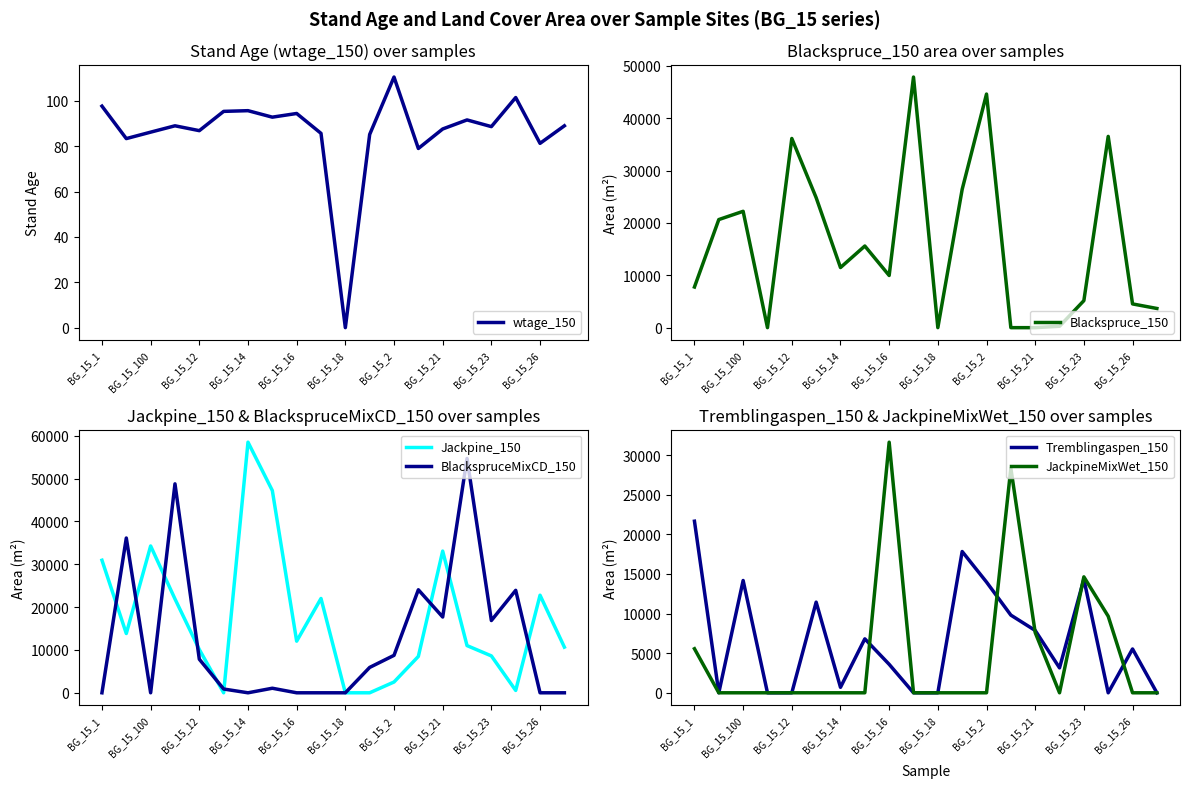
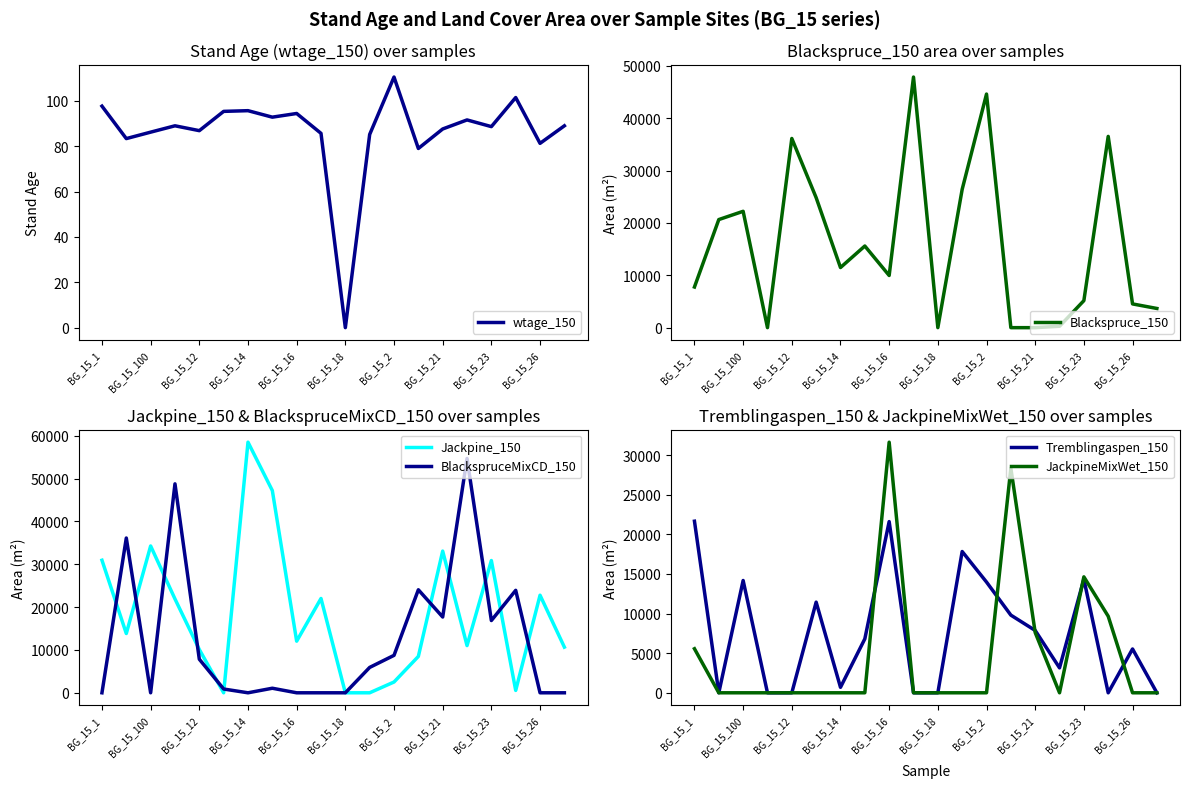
  {
    "Stand Age (wtage_150) over samples": {
      "BG_15_1": 98,
      "BG_15_100": 86,
      "BG_15_12": 87,
      "BG_15_14": 96,
      "BG_15_16": 94,
      "BG_15_18": 0,
      "BG_15_2": 111,
      "BG_15_21": 88,
      "BG_15_23": 89,
      "BG_15_26": 81
    },
    "Blackspruce_150 area over samples": {
      "BG_15_1": 8000,
      "BG_15_100": 22000,
      "BG_15_12": 36000,
      "BG_15_14": 11000,
      "BG_15_16": 10000,
      "BG_15_18": 0,
      "BG_15_2": 45000,
      "BG_15_23": 5000,
      "BG_15_26": 5000
    },
    "Jackpine_150 & BlackspruceMixCD_150 over samples": {
      "Jackpine_150": {
        "BG_15_1": 31000,
        "BG_15_100": 34000,
        "BG_15_12": 10000,
        "BG_15_14": 58000,
        "BG_15_16": 12000,
        "BG_15_2": 3000,
        "BG_15_21": 33000,
-       "BG_15_23": 9000,
+       "BG_15_23": 31000,
        "BG_15_26": 23000
      },
      "BlackspruceMixCD_150": {
        "BG_15_1": 0,
        "BG_15_100": 0,
        "BG_15_12": 8000,
        "BG_15_14": 0,
        "BG_15_16": 0,
        "BG_15_2": 9000,
        "BG_15_21": 18000,
        "BG_15_23": 17000,
        "BG_15_26": 0
      }
    },
    "Tremblingaspen_150 & JackpineMixWet_150 over samples": {
      "Tremblingaspen_150": {
        "BG_15_1": 22000,
        "BG_15_100": 14000,
        "BG_15_14": 1000,
-       "BG_15_16": 4000,
+       "BG_15_16": 22000,
        "BG_15_2": 14000,
        "BG_15_26": 6000
      },
      "JackpineMixWet_150": {
        "BG_15_1": 6000,
        "BG_15_100": 0,
        "BG_15_14": 0,
        "BG_15_16": 32000,
        "BG_15_2": 0,
        "BG_15_26": 0
      }
    }
  }
